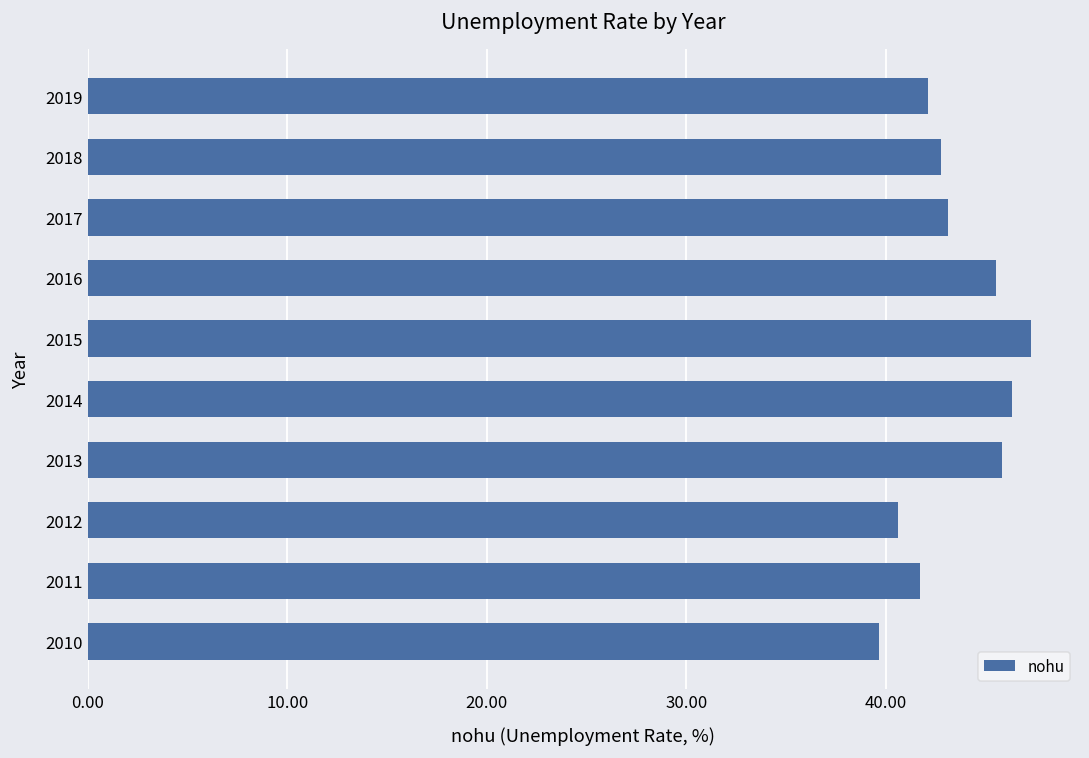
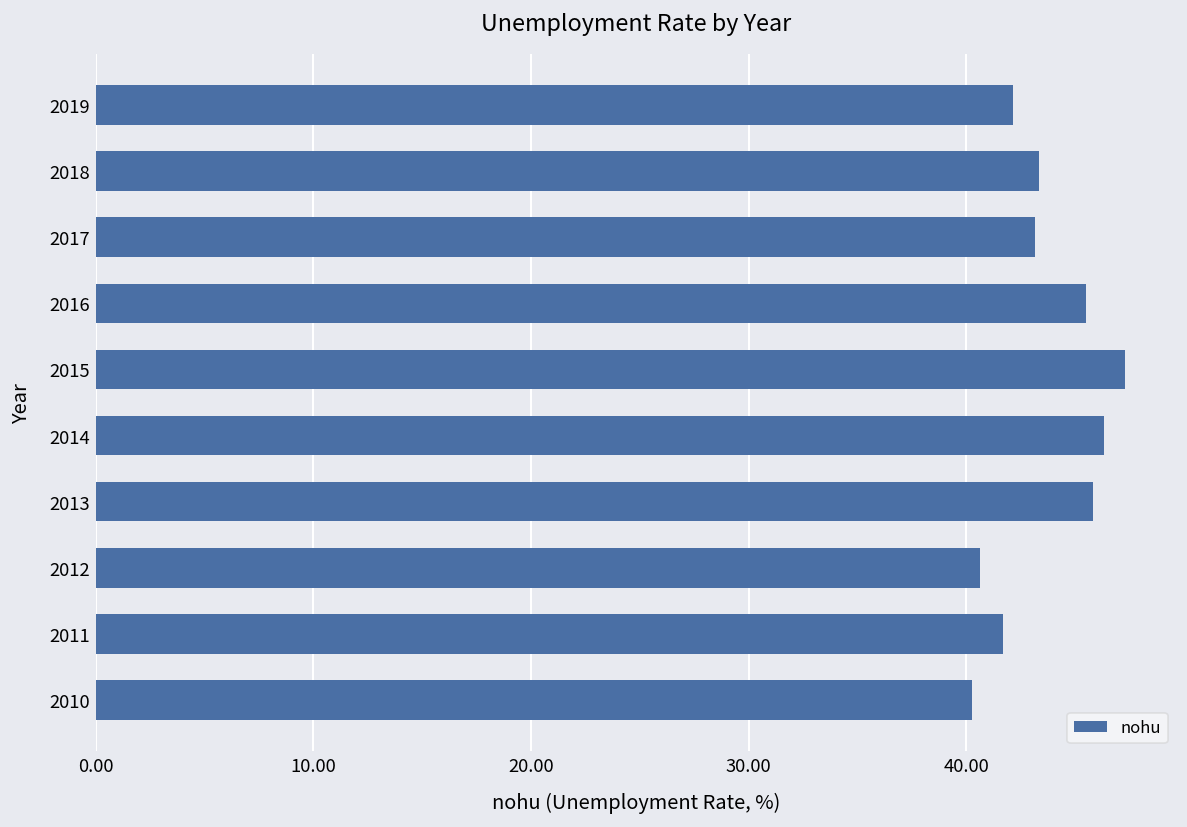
  {
    "2019": 42.1,
-   "2018": 42.7,
+   "2018": 43.3,
    "2017": 43.1,
    "2016": 45.5,
    "2015": 47.3,
    "2014": 46.3,
    "2013": 45.8,
    "2012": 40.6,
    "2011": 41.7,
-   "2010": 39.7
+   "2010": 40.2
  }
